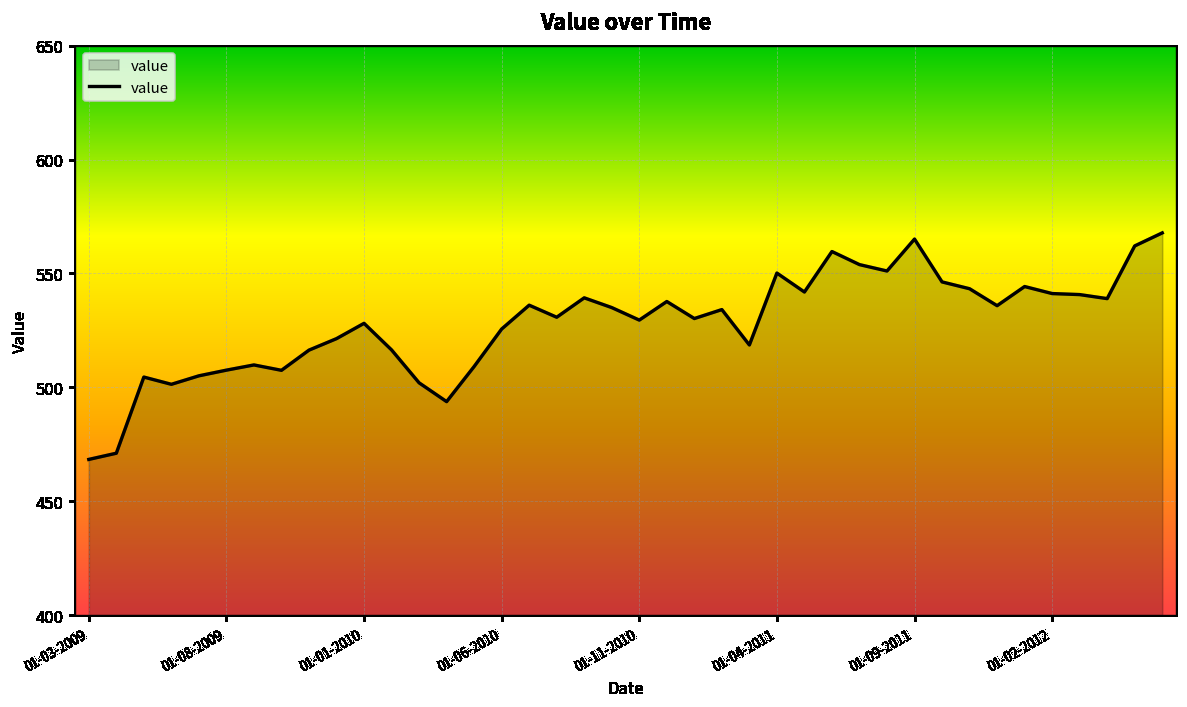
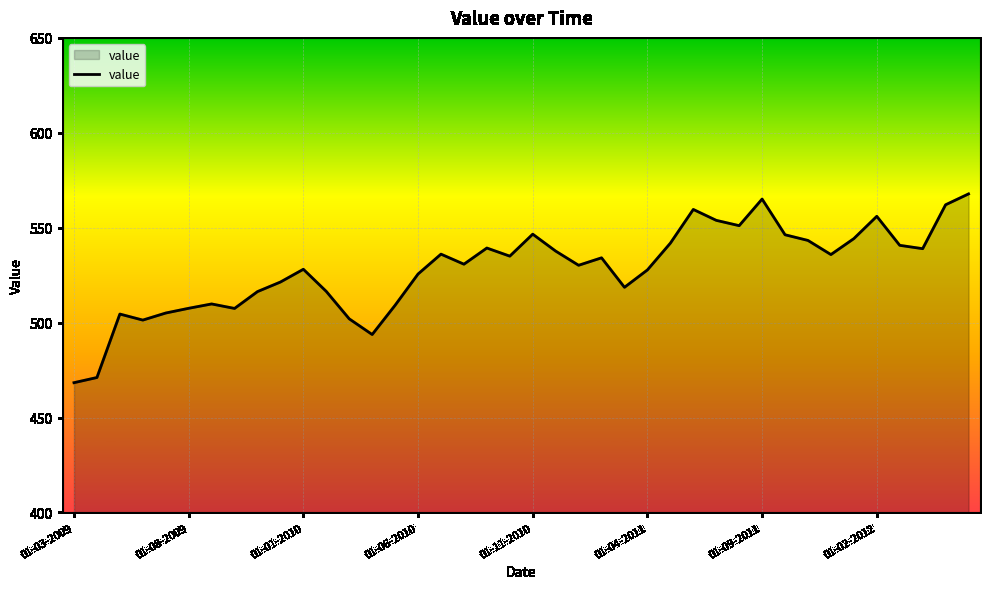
  {
    "01-03-2009": 468,
    "01-08-2009": 508,
    "01-01-2010": 528,
    "01-06-2010": 526,
-   "01-11-2010": 530,
-   "01-04-2011": 550,
+   "01-11-2010": 547,
+   "01-04-2011": 528,
    "01-09-2011": 565,
-   "01-02-2012": 541
+   "01-02-2012": 556
  }
